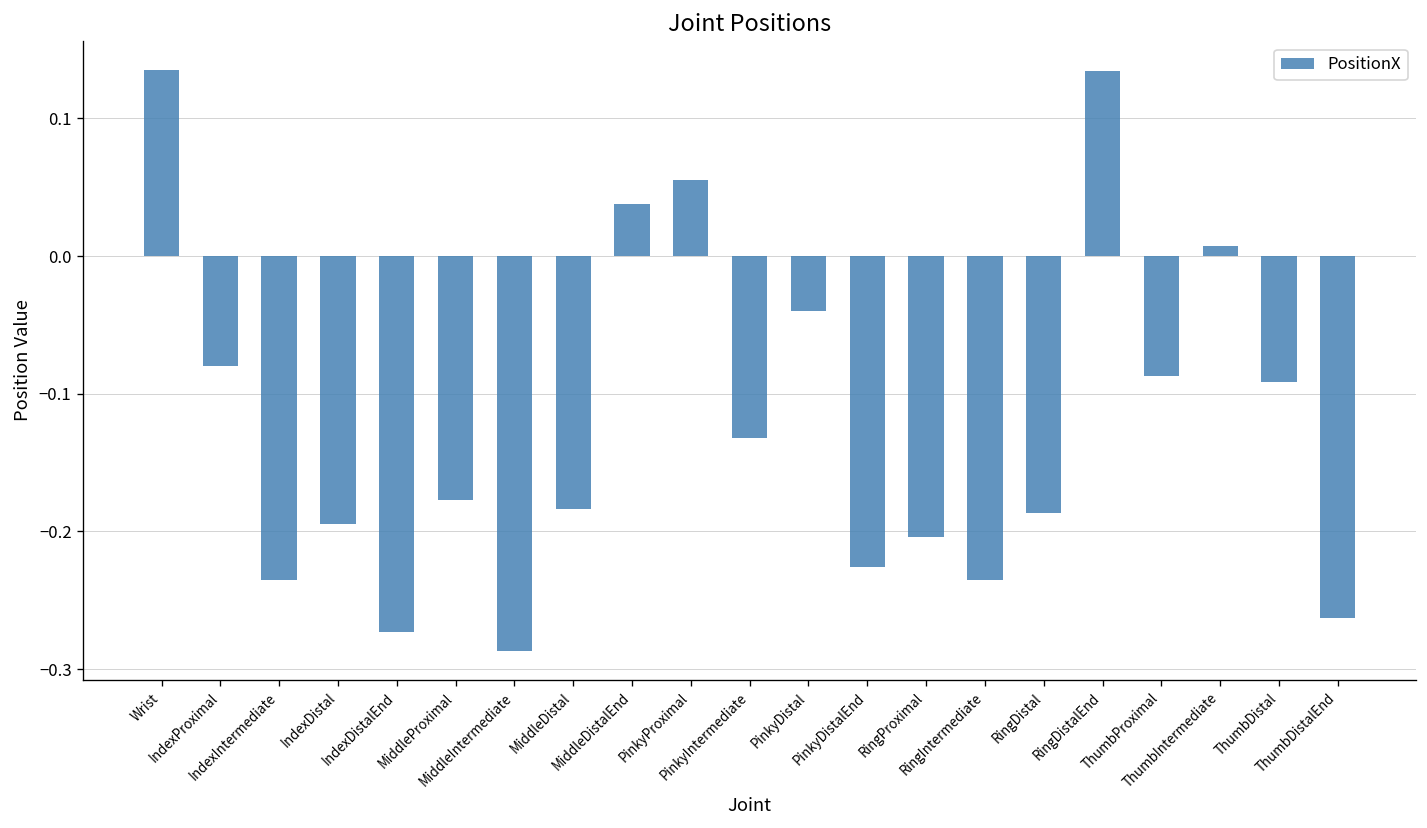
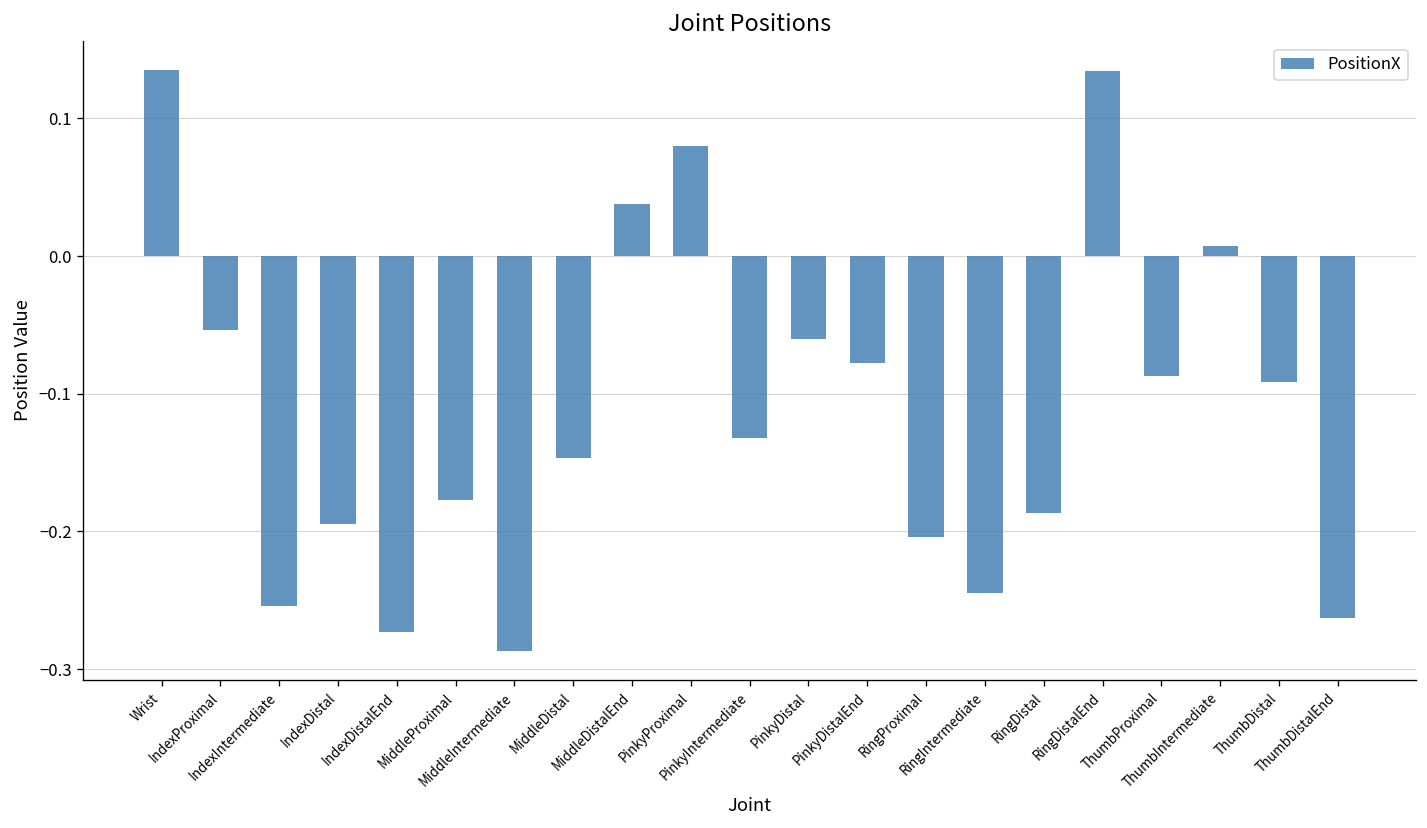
  {
    "Wrist": 0.135,
-   "IndexProximal": -0.080,
-   "IndexIntermediate": -0.235,
+   "IndexProximal": -0.054,
+   "IndexIntermediate": -0.255,
    "IndexDistal": -0.195,
    "IndexDistalEnd": -0.273,
    "MiddleProximal": -0.177,
    "MiddleIntermediate": -0.287,
-   "MiddleDistal": -0.183,
+   "MiddleDistal": -0.147,
    "MiddleDistalEnd": 0.038,
-   "PinkyProximal": 0.055,
+   "PinkyProximal": 0.080,
    "PinkyIntermediate": -0.132,
-   "PinkyDistal": -0.040,
-   "PinkyDistalEnd": -0.226,
+   "PinkyDistal": -0.060,
+   "PinkyDistalEnd": -0.078,
    "RingProximal": -0.204,
-   "RingIntermediate": -0.236,
+   "RingIntermediate": -0.245,
    "RingDistal": -0.187,
    "RingDistalEnd": 0.134,
    "ThumbProximal": -0.087,
    "ThumbIntermediate": 0.007,
    "ThumbDistal": -0.092,
    "ThumbDistalEnd": -0.263
  }
